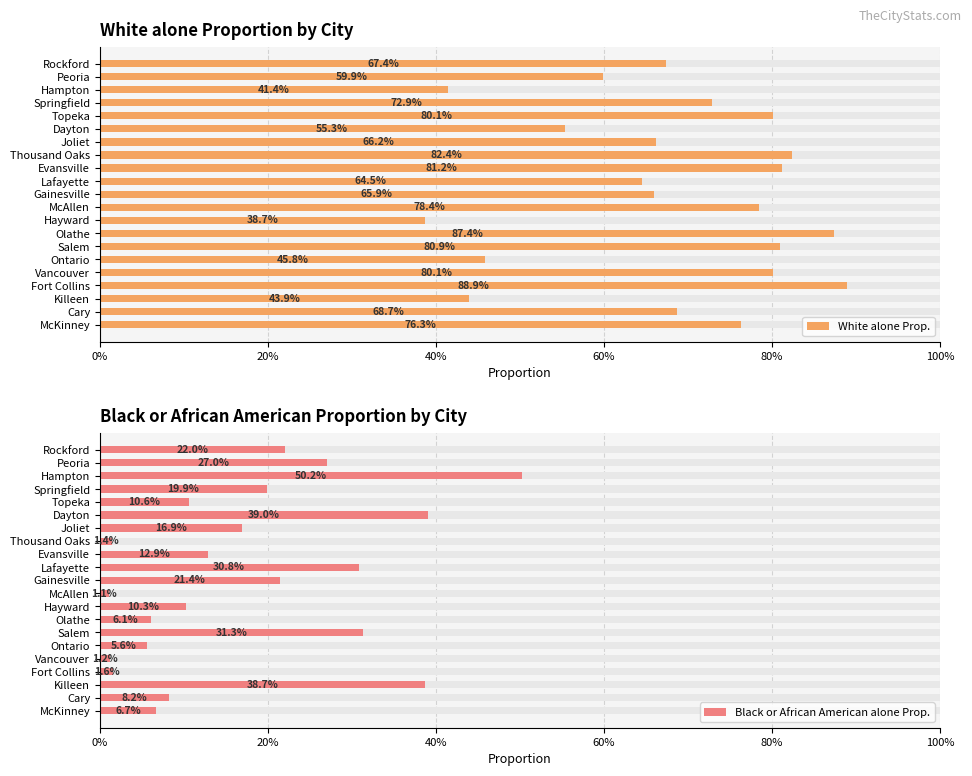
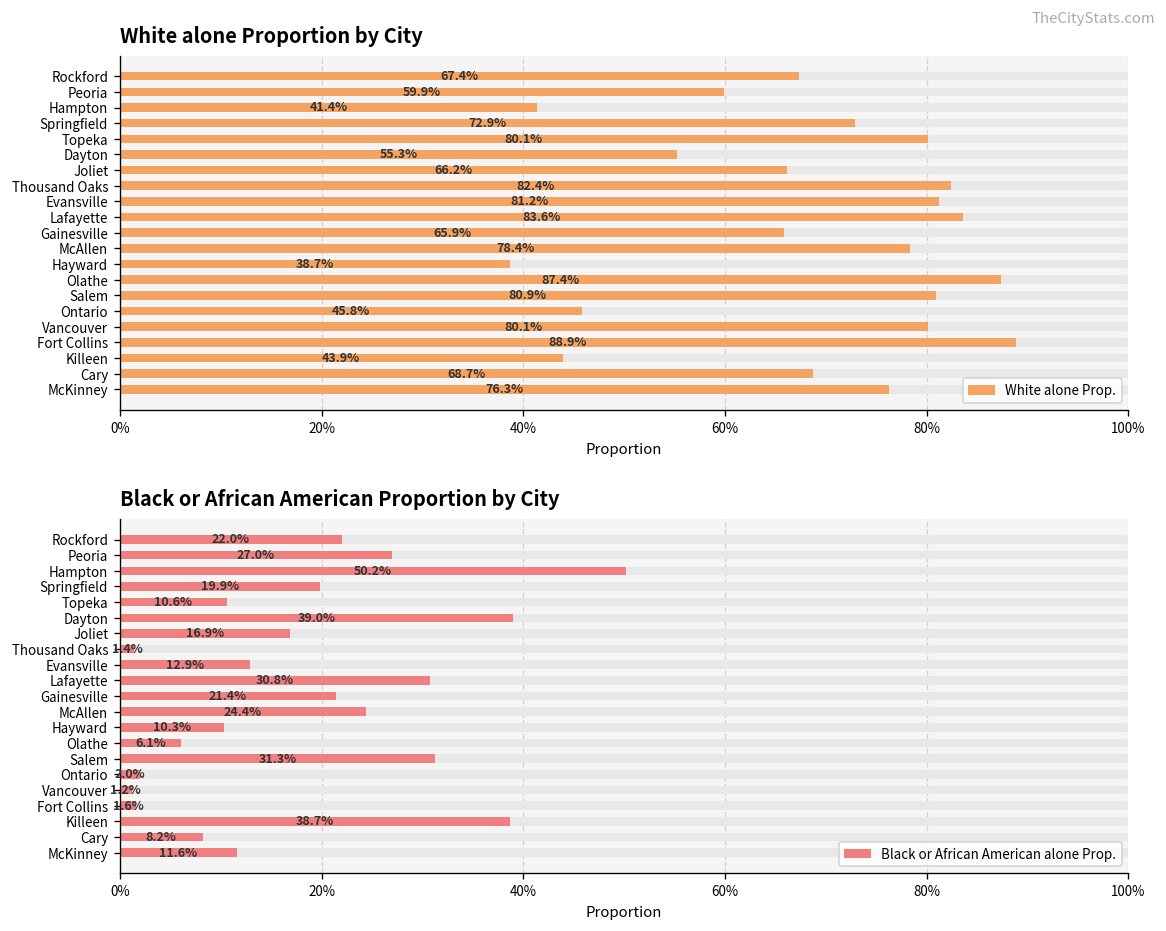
  {
    "White alone Proportion by City": {
      "White alone Prop.": {
-       "Lafayette": "64.5%"
+       "Lafayette": "83.6%"
      }
    },
    "Black or African American Proportion by City": {
      "Black or African American alone Prop.": {
-       "McAllen": "1.1%",
-       "Ontario": "5.6%",
-       "McKinney": "6.7%"
+       "McAllen": "24.4%",
+       "Ontario": "2.0%",
+       "McKinney": "11.6%"
      }
    }
  }
